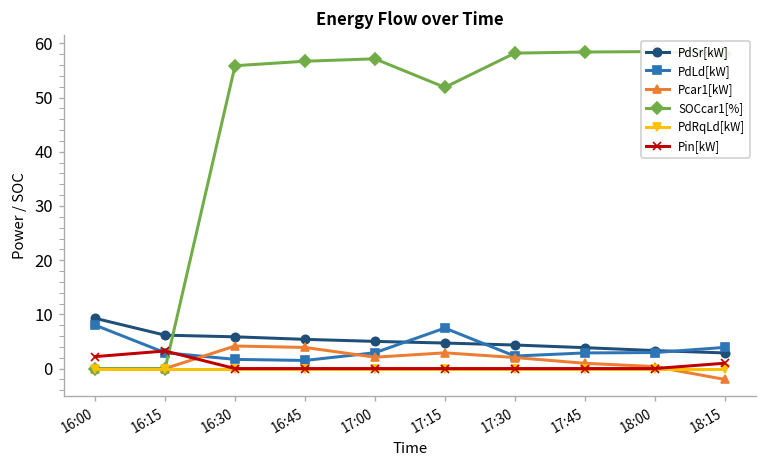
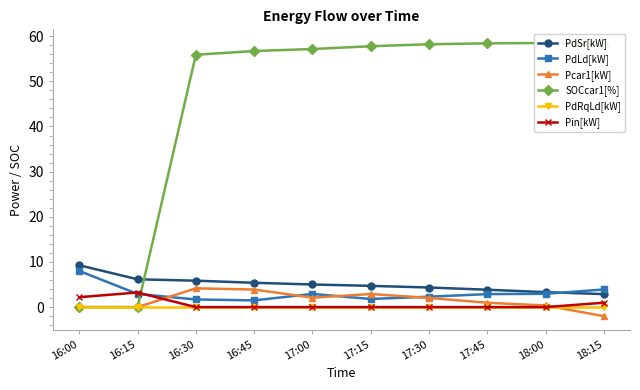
  {
    "PdSr[kW]": {
      "16:00": 9,
      "16:15": 6,
      "16:30": 6,
      "16:45": 5,
      "17:00": 5,
      "17:15": 5,
      "17:30": 4,
      "17:45": 4,
      "18:15": 3
    },
    "PdLd[kW]": {
      "16:00": 8,
      "16:30": 2,
      "16:45": 1,
      "17:00": 3,
-     "17:15": 7,
+     "17:15": 2,
      "17:45": 3,
      "18:15": 4
    },
    "Pcar1[kW]": {
      "16:30": 4,
      "16:45": 4,
      "17:00": 2,
      "17:15": 3,
      "17:45": 1,
      "18:15": -2
    },
    "SOCcar1[%]": {
      "16:30": 56,
      "16:45": 57,
      "17:00": 57,
-     "17:15": 52,
+     "17:15": 58,
      "17:30": 58,
      "17:45": 58
    },
    "PdRqLd[kW]": {
      "18:15": 0
    },
    "Pin[kW]": {
      "16:00": 2,
      "18:15": 1
    }
  }
